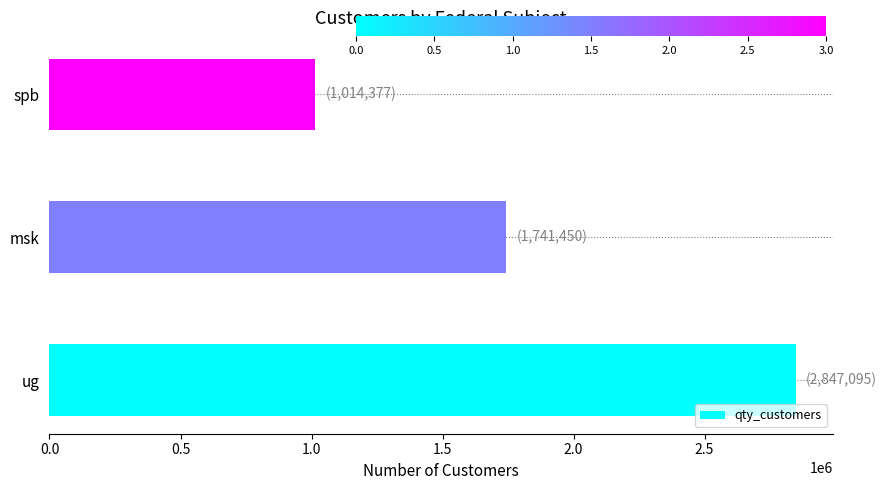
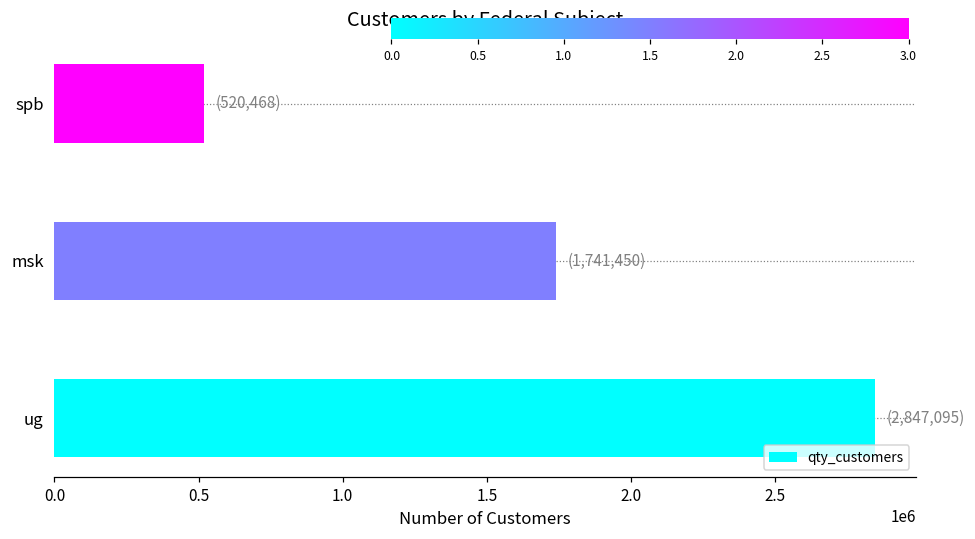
  {
-   "spb": "(1,014,377)",
+   "spb": "(520,468)",
    "msk": "(1,741,450)",
    "ug": "(2,847,095)"
  }
